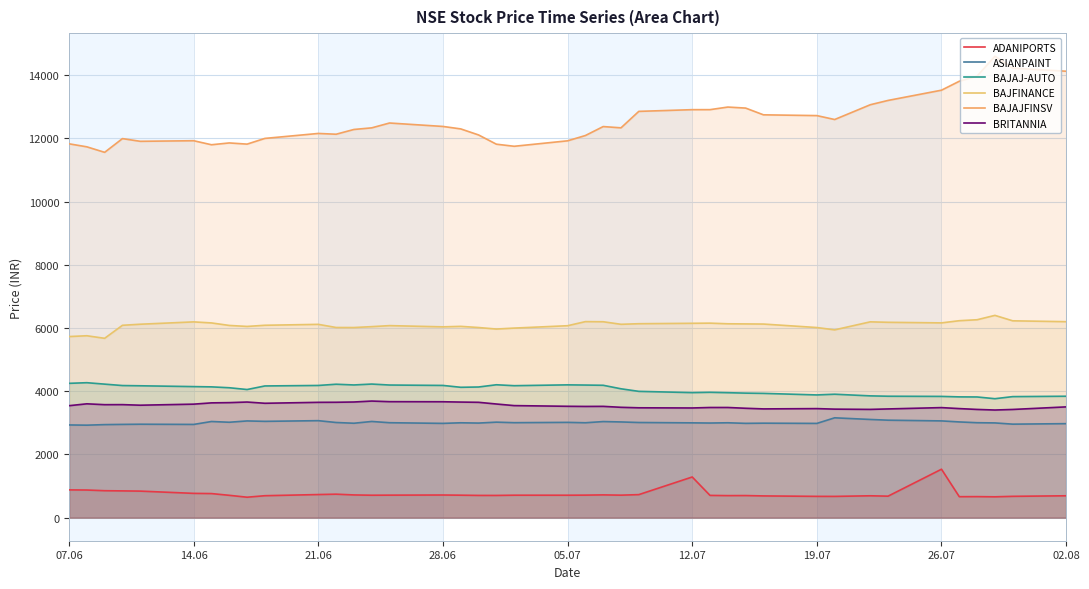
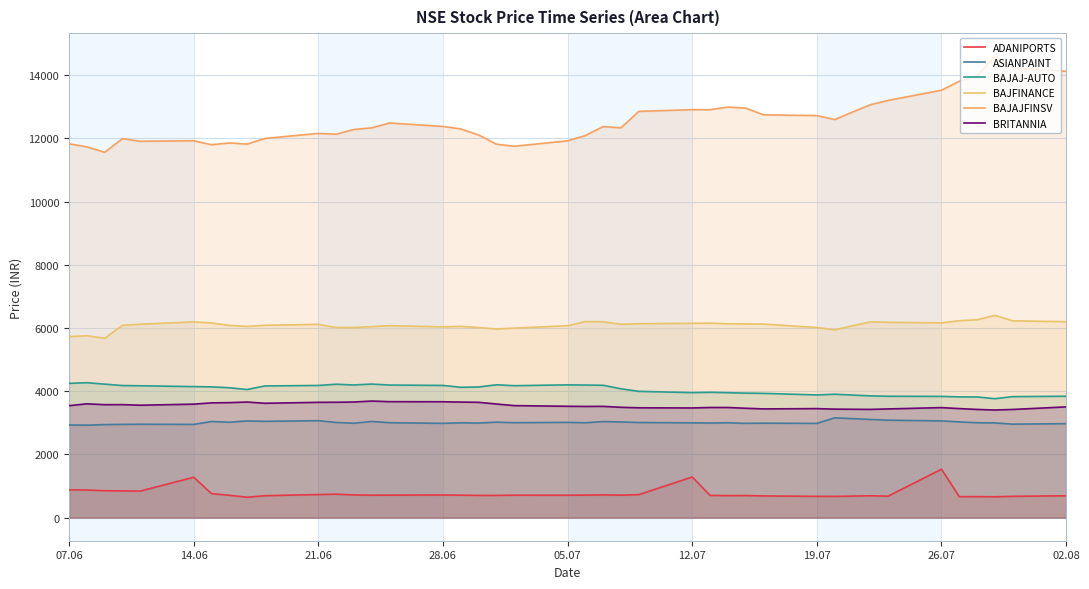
  {
    "ADANIPORTS": {
      "07.06": 900,
-     "14.06": 800,
+     "14.06": 1300,
      "21.06": 700,
      "28.06": 700,
      "05.07": 700,
      "12.07": 1300,
      "19.07": 700,
      "26.07": 1500,
      "02.08": 700
    },
    "BRITANNIA": {
      "07.06": 3500,
      "14.06": 3600,
      "21.06": 3600,
      "28.06": 3700,
      "05.07": 3500,
      "12.07": 3500,
      "19.07": 3500,
      "26.07": 3500,
      "02.08": 3500
    }
  }
